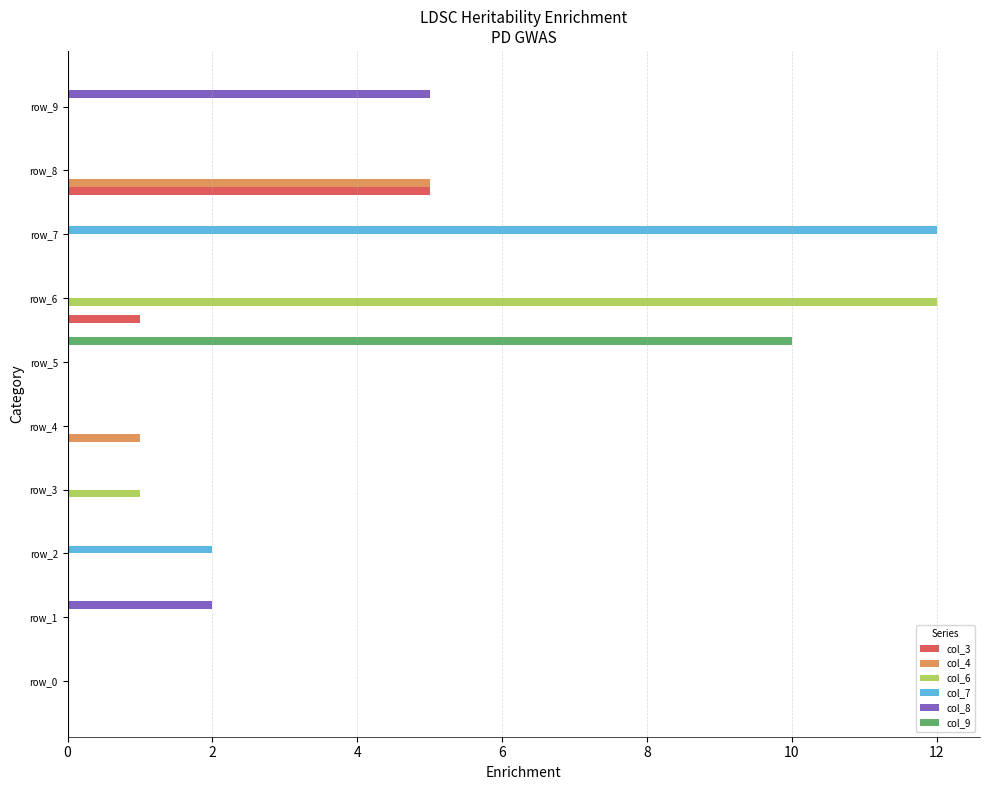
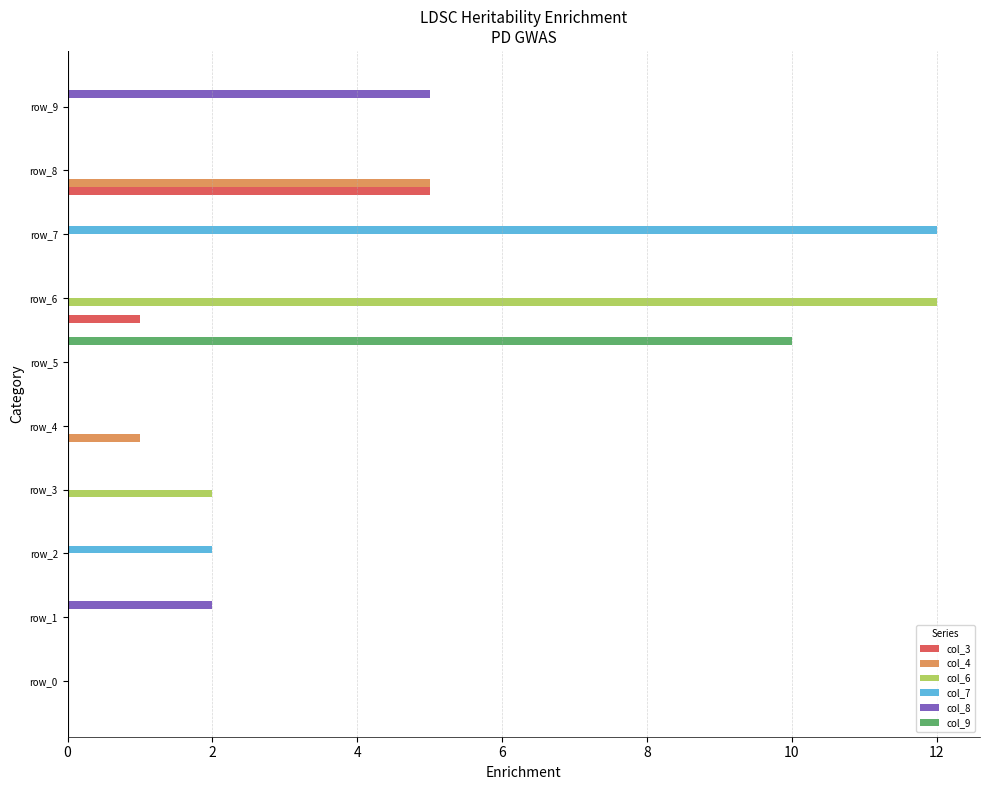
  {
    "col_6": {
      "row_9": 0,
      "row_8": 0,
      "row_7": 0,
      "row_6": 12,
      "row_5": 0,
      "row_4": 0,
-     "row_3": 1,
+     "row_3": 2,
      "row_2": 0,
      "row_1": 0,
      "row_0": 0
    },
    "col_7": {
      "row_9": 0,
      "row_8": 0,
      "row_7": 12,
      "row_6": 0,
      "row_5": 0,
      "row_4": 0,
      "row_3": 0,
      "row_2": 2,
      "row_1": 0,
      "row_0": 0
    },
    "col_8": {
      "row_9": 5,
      "row_8": 0,
      "row_7": 0,
      "row_6": 0,
      "row_5": 0,
      "row_4": 0,
      "row_3": 0,
      "row_2": 0,
      "row_1": 2,
      "row_0": 0
    },
    "col_9": {
      "row_9": 0,
      "row_8": 0,
      "row_7": 0,
      "row_6": 0,
      "row_5": 10,
      "row_4": 0,
      "row_3": 0,
      "row_2": 0,
      "row_1": 0,
      "row_0": 0
    }
  }
